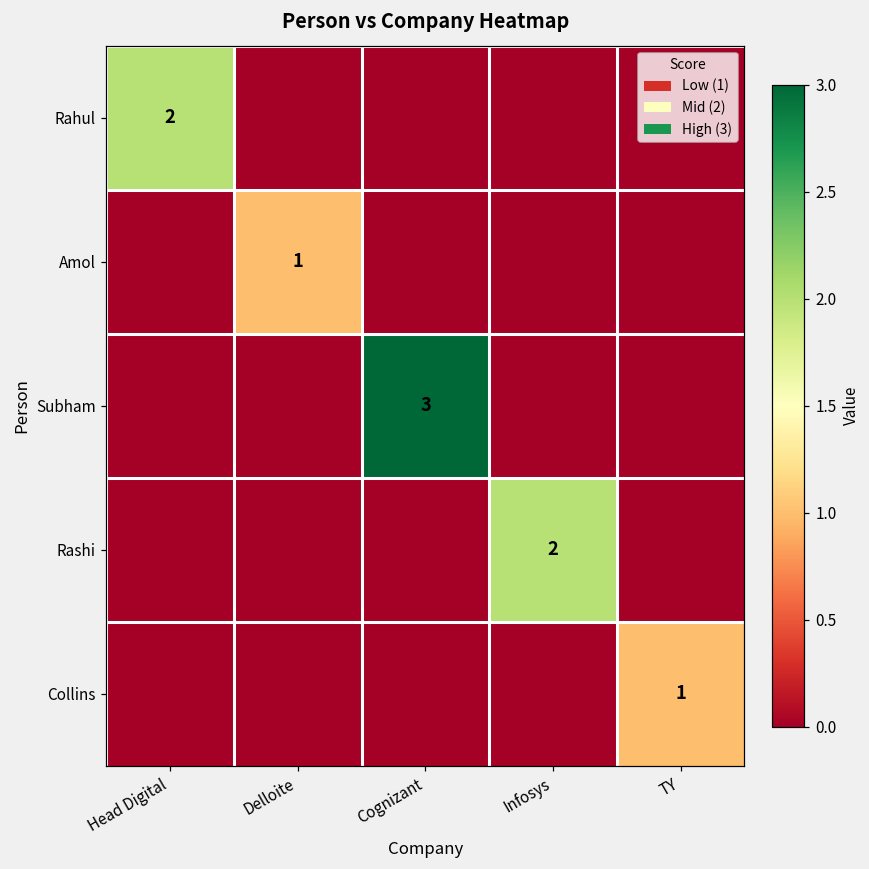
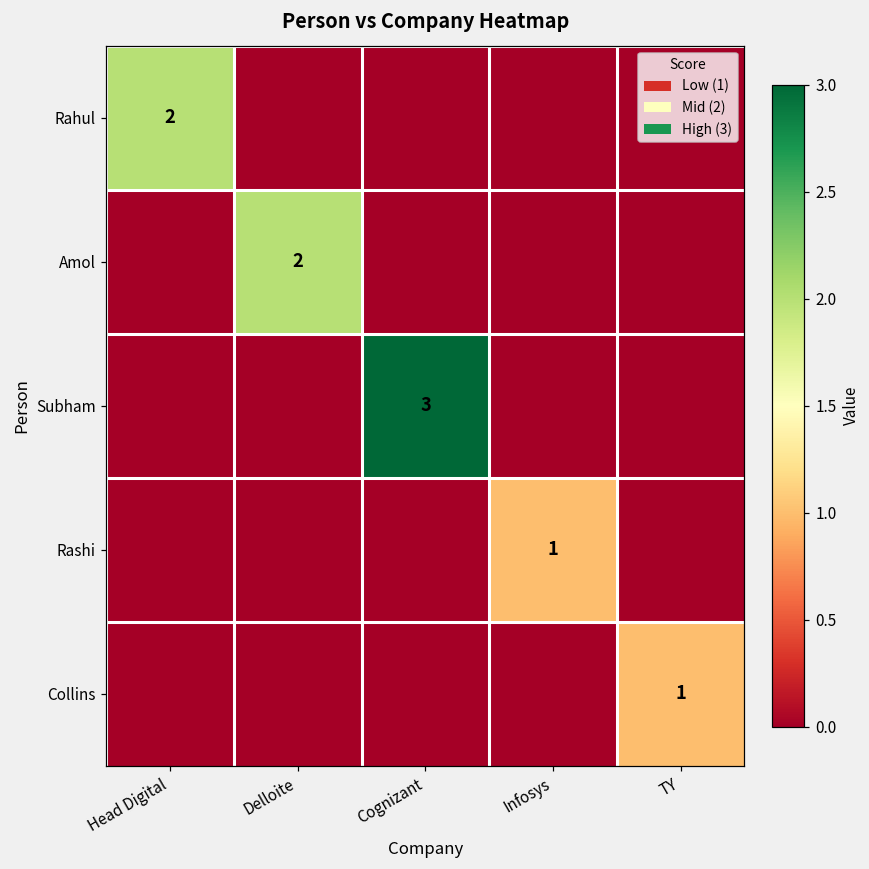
  {
    "Rahul": {
      "Head Digital": 2
    },
    "Amol": {
-     "Delloite": 1
+     "Delloite": 2
    },
    "Subham": {
      "Cognizant": 3
    },
    "Rashi": {
-     "Infosys": 2
+     "Infosys": 1
    },
    "Collins": {
      "TY": 1
    }
  }
